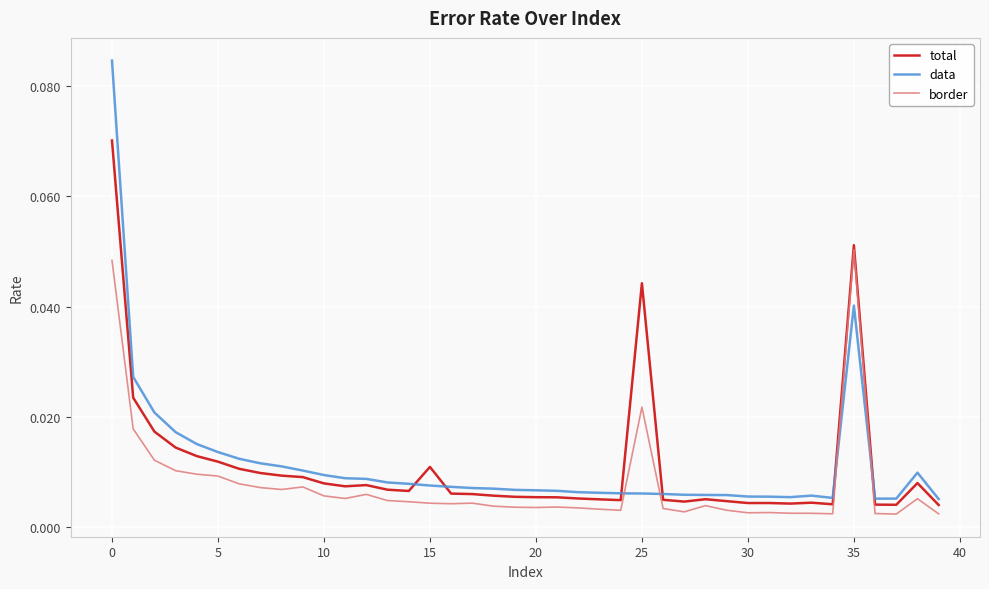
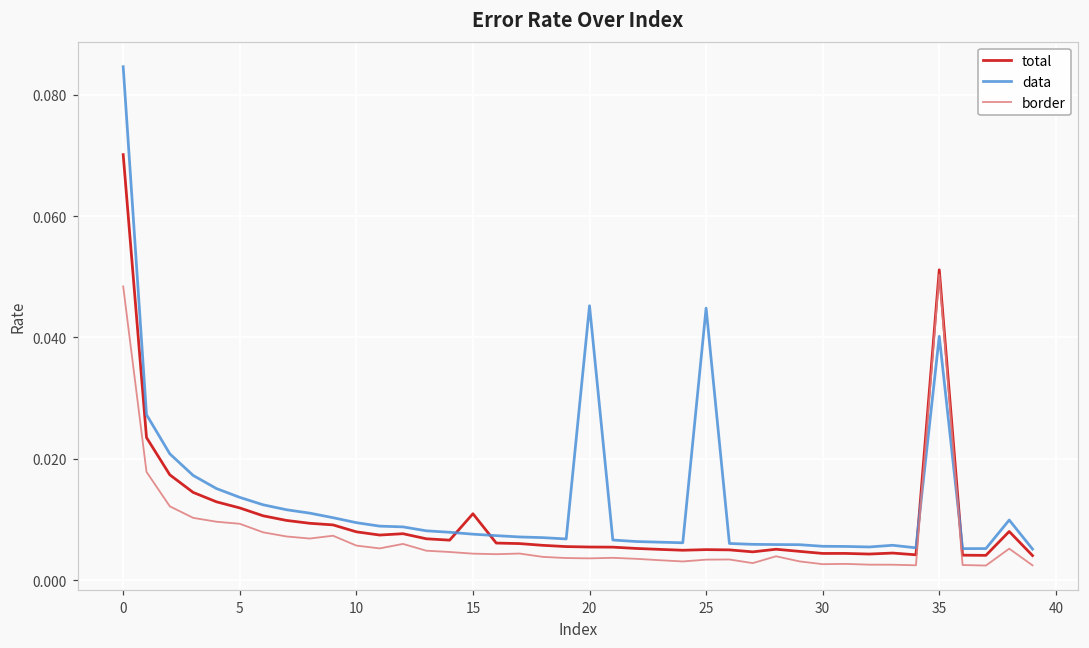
  {
    "total": {
      "0": 0.070,
      "5": 0.012,
      "10": 0.008,
      "15": 0.011,
      "20": 0.005,
-     "25": 0.044,
+     "25": 0.005,
      "30": 0.004,
      "35": 0.051
    },
    "data": {
      "0": 0.085,
      "5": 0.014,
      "10": 0.009,
      "15": 0.008,
-     "20": 0.007,
-     "25": 0.006,
+     "20": 0.045,
+     "25": 0.045,
      "30": 0.006,
      "35": 0.040
    },
    "border": {
      "0": 0.048,
      "5": 0.009,
      "10": 0.006,
      "15": 0.004,
      "20": 0.004,
-     "25": 0.022,
+     "25": 0.003,
      "30": 0.003,
      "35": 0.050
    }
  }
